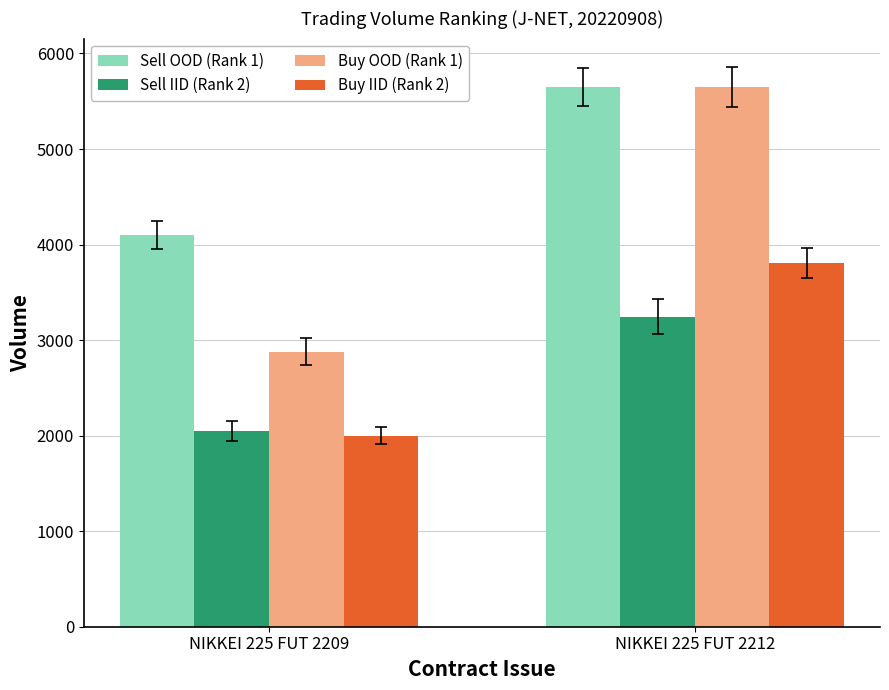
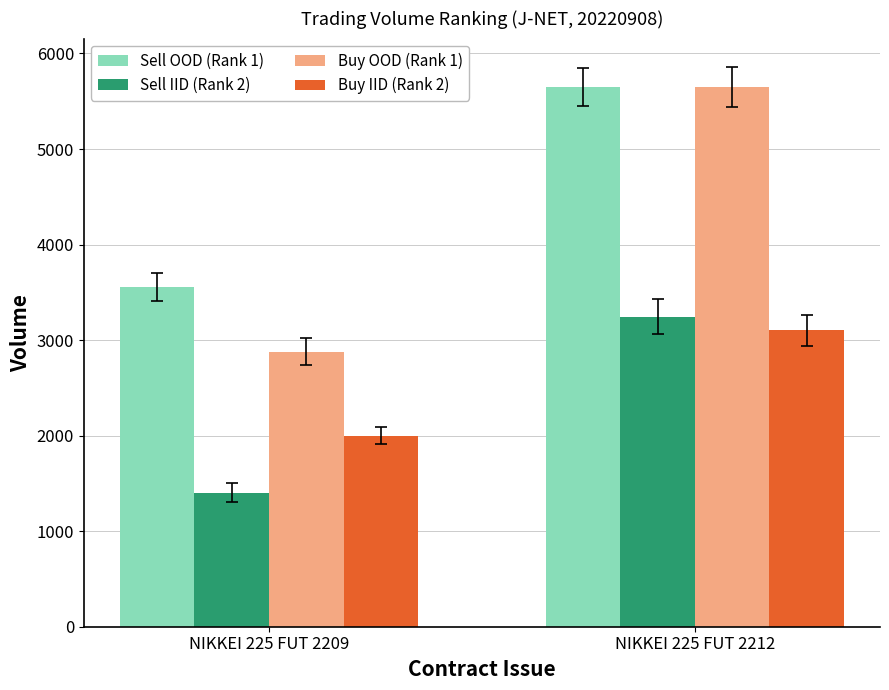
  {
    "Sell OOD (Rank 1)": {
-     "NIKKEI 225 FUT 2209": 4100,
+     "NIKKEI 225 FUT 2209": 3600,
      "NIKKEI 225 FUT 2212": 5700
    },
    "Sell IID (Rank 2)": {
-     "NIKKEI 225 FUT 2209": 2000,
+     "NIKKEI 225 FUT 2209": 1400,
      "NIKKEI 225 FUT 2212": 3200
    },
    "Buy OOD (Rank 1)": {
      "NIKKEI 225 FUT 2209": 2900,
      "NIKKEI 225 FUT 2212": 5700
    },
    "Buy IID (Rank 2)": {
      "NIKKEI 225 FUT 2209": 2000,
-     "NIKKEI 225 FUT 2212": 3800
+     "NIKKEI 225 FUT 2212": 3100
    }
  }
